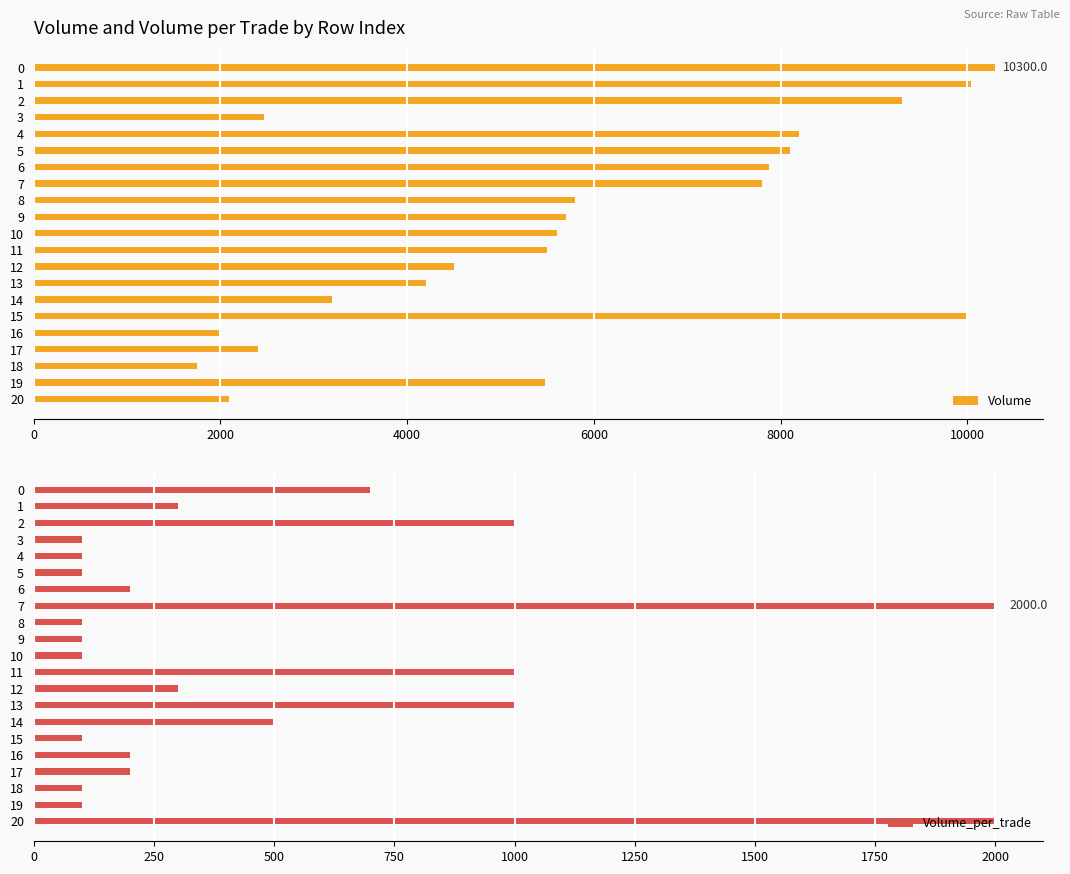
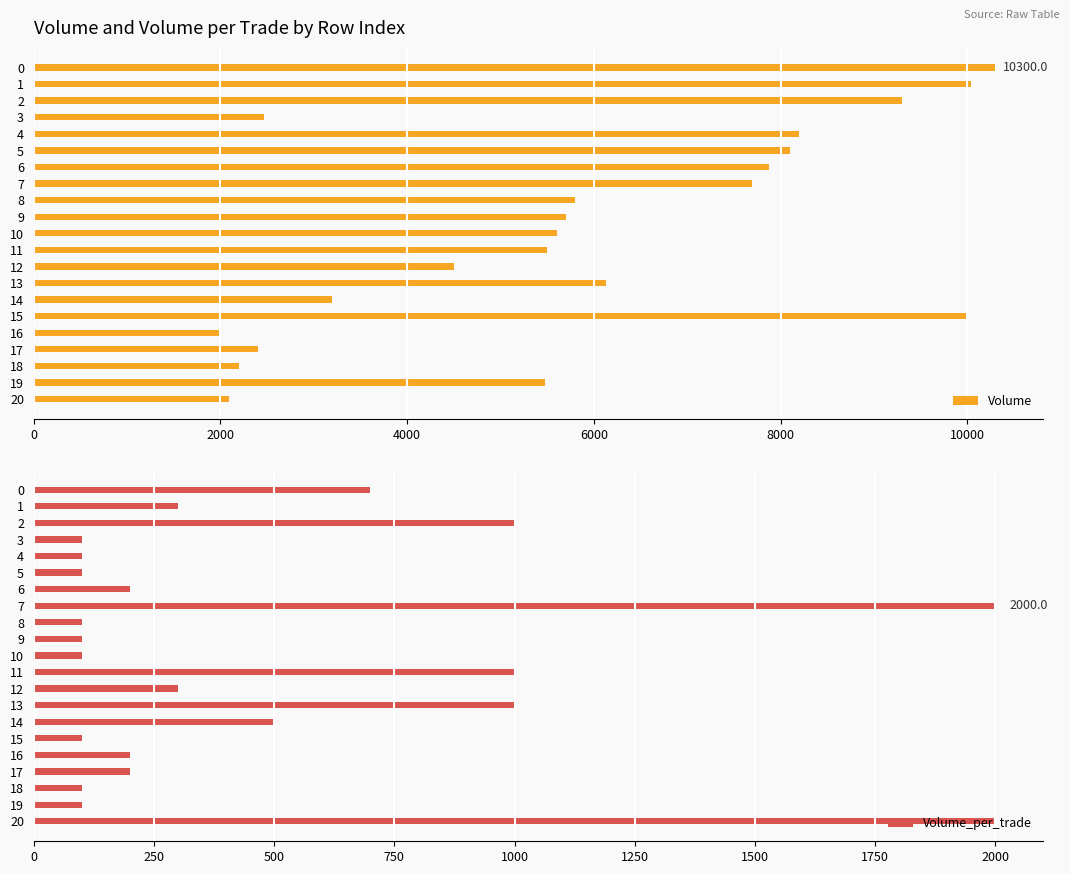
  {
    "Volume and Volume per Trade by Row Index": {
      "1": 10000,
      "2": 9300,
      "3": 2500,
      "4": 8200,
      "5": 8100,
      "6": 7900,
-     "7": 7800,
+     "7": 7700,
      "8": 5800,
      "9": 5700,
      "10": 5600,
      "11": 5500,
      "12": 4500,
-     "13": 4200,
+     "13": 6100,
      "14": 3200,
      "15": 10000,
      "16": 2000,
      "17": 2400,
-     "18": 1700,
+     "18": 2200,
      "19": 5500,
      "20": 2100
    }
  }
